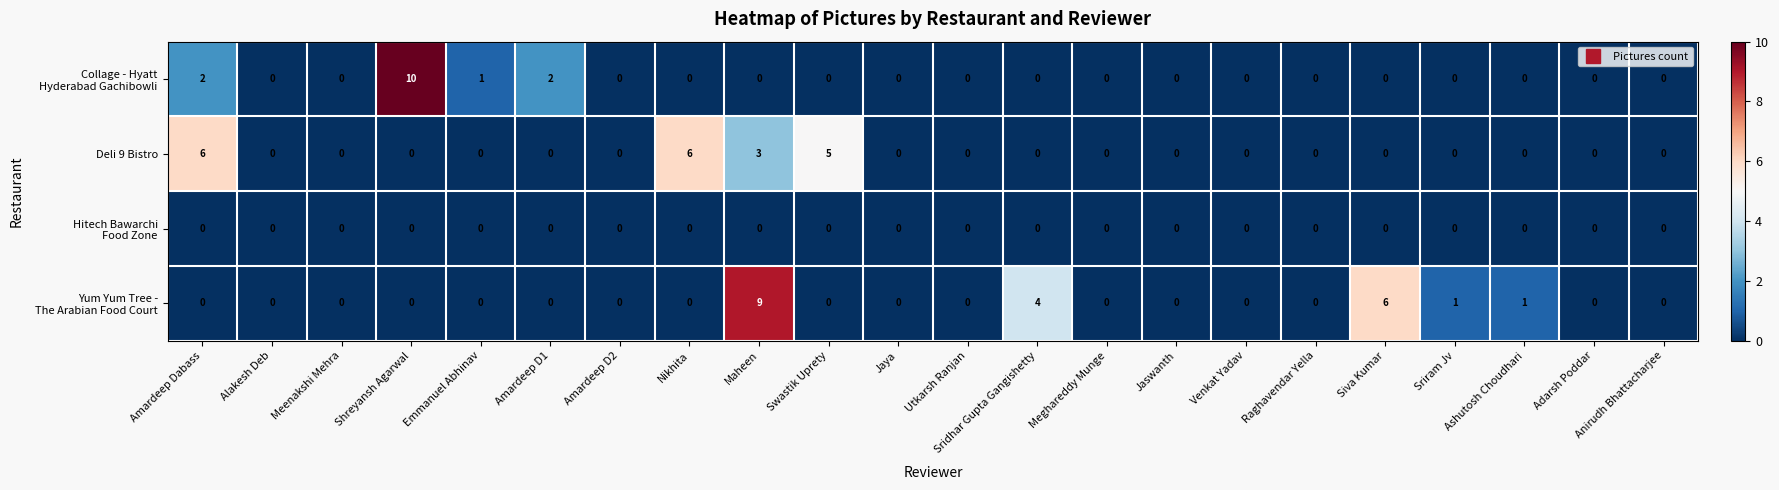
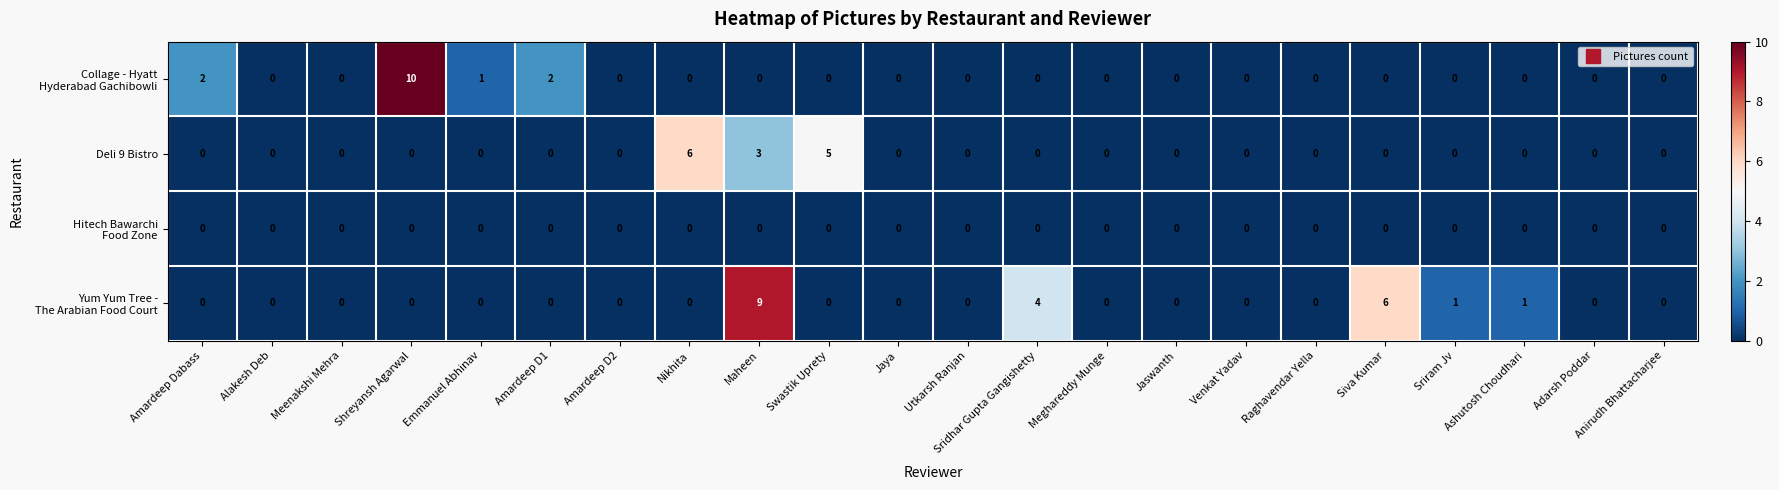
  {
    "Collage - Hyatt Hyderabad Gachibowli": {
      "Amardeep Dabass": 2,
      "Alakesh Deb": 0,
      "Meenakshi Mehra": 0,
      "Shreyansh Agarwal": 10,
      "Emmanuel Abhinav": 1,
      "Amardeep D1": 2,
      "Amardeep D2": 0,
      "Nikhita": 0,
      "Maheen": 0,
      "Swastik Uprety": 0,
      "Jaya": 0,
      "Utkarsh Ranjan": 0,
      "Sridhar Gupta Gangishetty": 0,
      "Meghareddy Munge": 0,
      "Jaswanth": 0,
      "Venkat Yadav": 0,
      "Raghavendar Yella": 0,
      "Siva Kumar": 0,
      "Sriram Jv": 0,
      "Ashutosh Choudhari": 0,
      "Adarsh Poddar": 0,
      "Anirudh Bhattacharjee": 0
    },
    "Deli 9 Bistro": {
-     "Amardeep Dabass": 6,
+     "Amardeep Dabass": 0,
      "Alakesh Deb": 0,
      "Meenakshi Mehra": 0,
      "Shreyansh Agarwal": 0,
      "Emmanuel Abhinav": 0,
      "Amardeep D1": 0,
      "Amardeep D2": 0,
      "Nikhita": 6,
      "Maheen": 3,
      "Swastik Uprety": 5,
      "Jaya": 0,
      "Utkarsh Ranjan": 0,
      "Sridhar Gupta Gangishetty": 0,
      "Meghareddy Munge": 0,
      "Jaswanth": 0,
      "Venkat Yadav": 0,
      "Raghavendar Yella": 0,
      "Siva Kumar": 0,
      "Sriram Jv": 0,
      "Ashutosh Choudhari": 0,
      "Adarsh Poddar": 0,
      "Anirudh Bhattacharjee": 0
    },
    "Hitech Bawarchi Food Zone": {
      "Amardeep Dabass": 0,
      "Alakesh Deb": 0,
      "Meenakshi Mehra": 0,
      "Shreyansh Agarwal": 0,
      "Emmanuel Abhinav": 0,
      "Amardeep D1": 0,
      "Amardeep D2": 0,
      "Nikhita": 0,
      "Maheen": 0,
      "Swastik Uprety": 0,
      "Jaya": 0,
      "Utkarsh Ranjan": 0,
      "Sridhar Gupta Gangishetty": 0,
      "Meghareddy Munge": 0,
      "Jaswanth": 0,
      "Venkat Yadav": 0,
      "Raghavendar Yella": 0,
      "Siva Kumar": 0,
      "Sriram Jv": 0,
      "Ashutosh Choudhari": 0,
      "Adarsh Poddar": 0,
      "Anirudh Bhattacharjee": 0
    },
    "Yum Yum Tree - The Arabian Food Court": {
      "Amardeep Dabass": 0,
      "Alakesh Deb": 0,
      "Meenakshi Mehra": 0,
      "Shreyansh Agarwal": 0,
      "Emmanuel Abhinav": 0,
      "Amardeep D1": 0,
      "Amardeep D2": 0,
      "Nikhita": 0,
      "Maheen": 9,
      "Swastik Uprety": 0,
      "Jaya": 0,
      "Utkarsh Ranjan": 0,
      "Sridhar Gupta Gangishetty": 4,
      "Meghareddy Munge": 0,
      "Jaswanth": 0,
      "Venkat Yadav": 0,
      "Raghavendar Yella": 0,
      "Siva Kumar": 6,
      "Sriram Jv": 1,
      "Ashutosh Choudhari": 1,
      "Adarsh Poddar": 0,
      "Anirudh Bhattacharjee": 0
    }
  }
